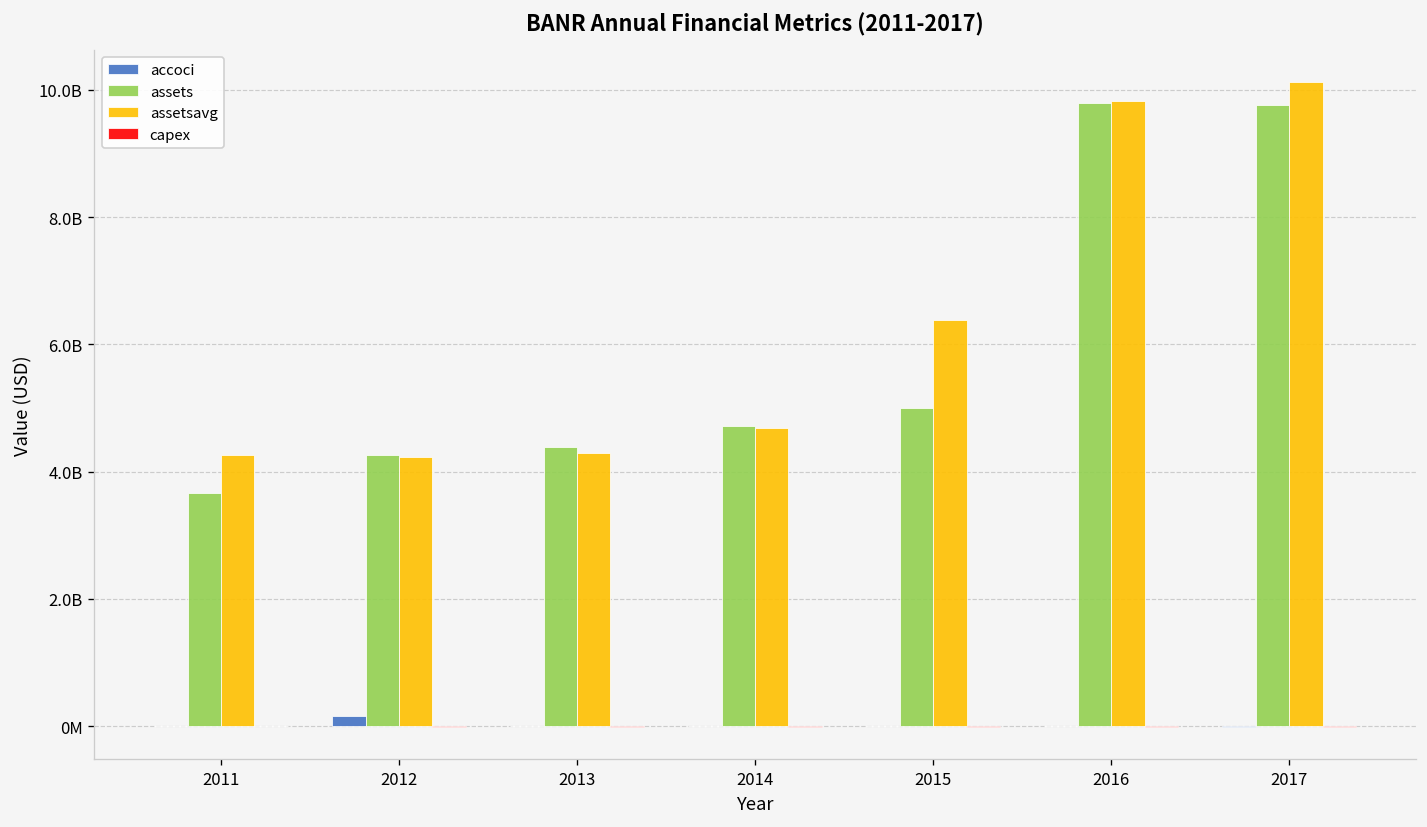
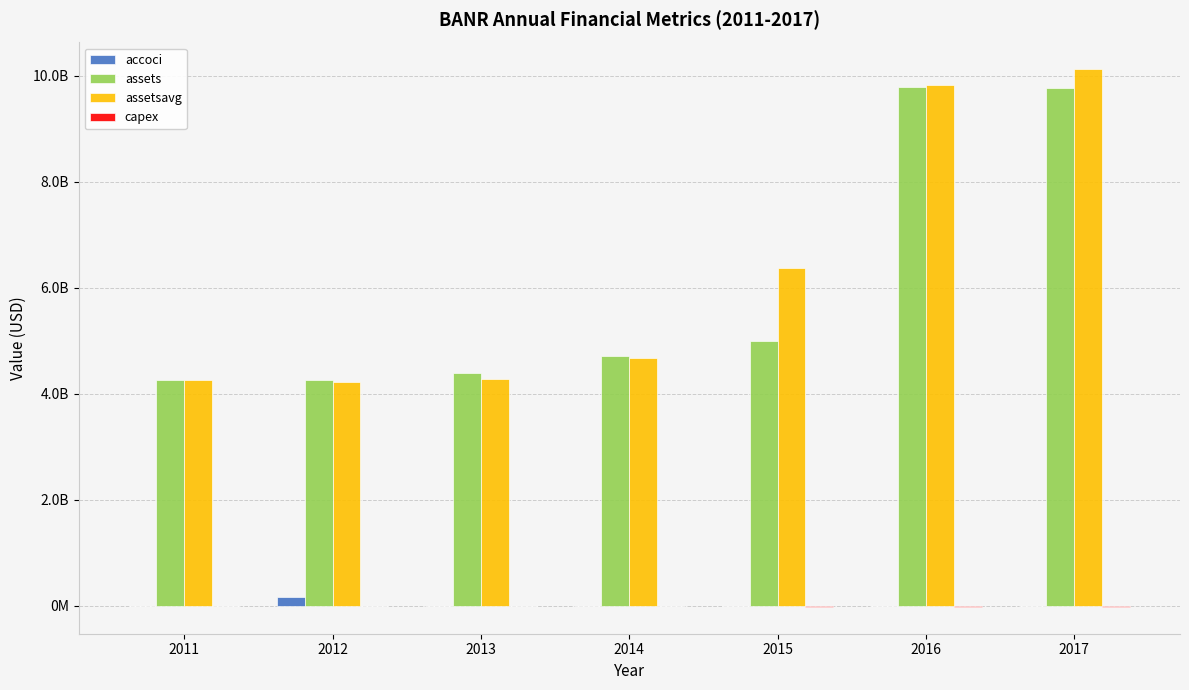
  {
    "accoci": {
      "2012": 200000000
    },
    "assets": {
-     "2011": 3700000000,
+     "2011": 4300000000,
      "2012": 4300000000,
      "2013": 4400000000,
      "2014": 4700000000,
      "2015": 5000000000,
      "2016": 9800000000,
      "2017": 9800000000
    },
    "assetsavg": {
      "2011": 4300000000,
      "2012": 4200000000,
      "2013": 4300000000,
      "2014": 4700000000,
      "2015": 6400000000,
      "2016": 9800000000,
      "2017": 10100000000
    }
  }
